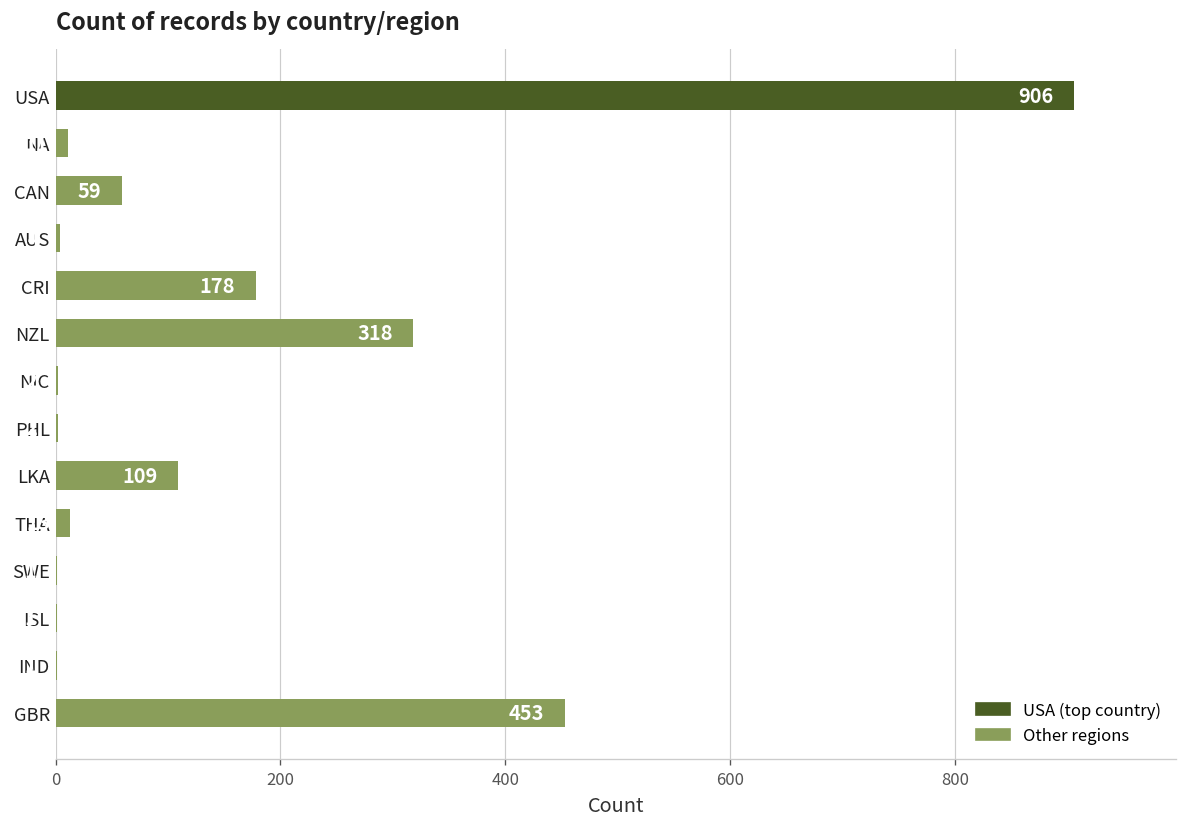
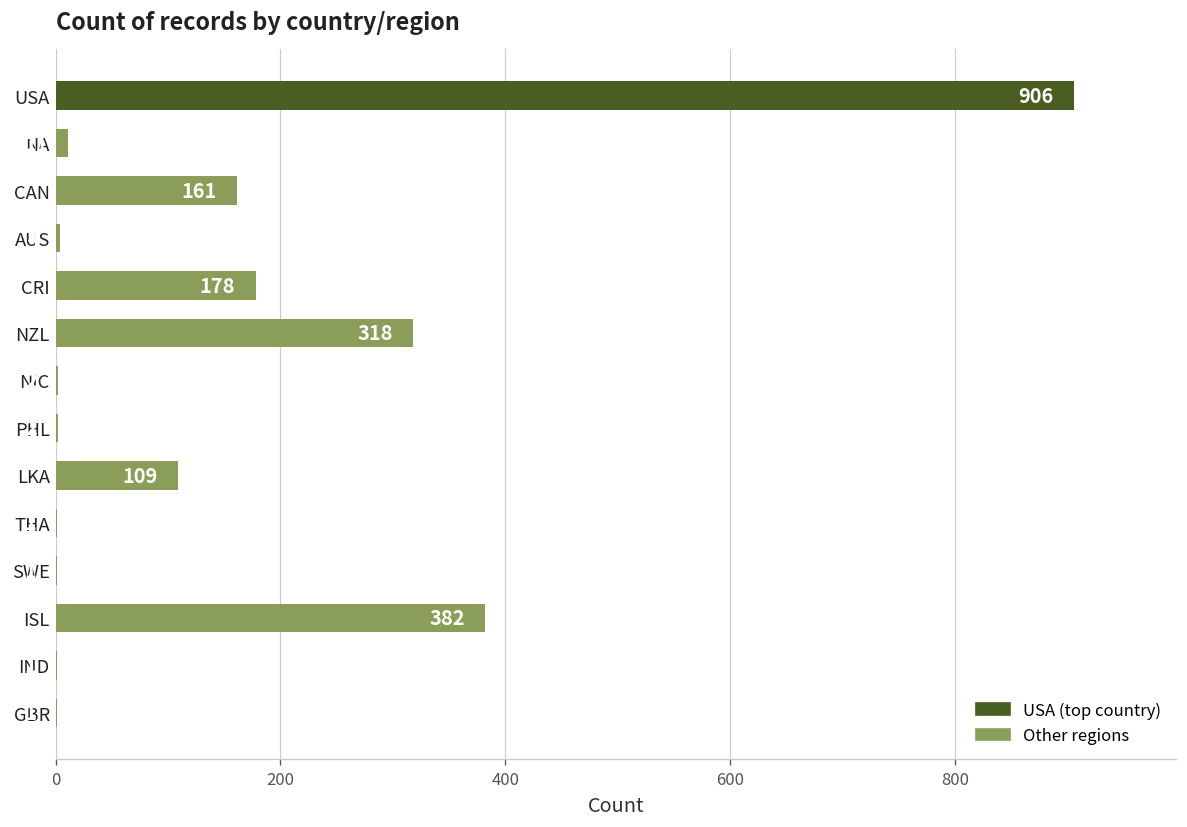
  {
    "USA": 906,
-   "CAN": 59,
+   "CAN": 161,
    "CRI": 178,
    "NZL": 318,
    "LKA": 109,
-   "THA": 10,
-   "ISL": 0,
-   "GBR": 450
+   "THA": 0,
+   "ISL": 380,
+   "GBR": 0
  }
